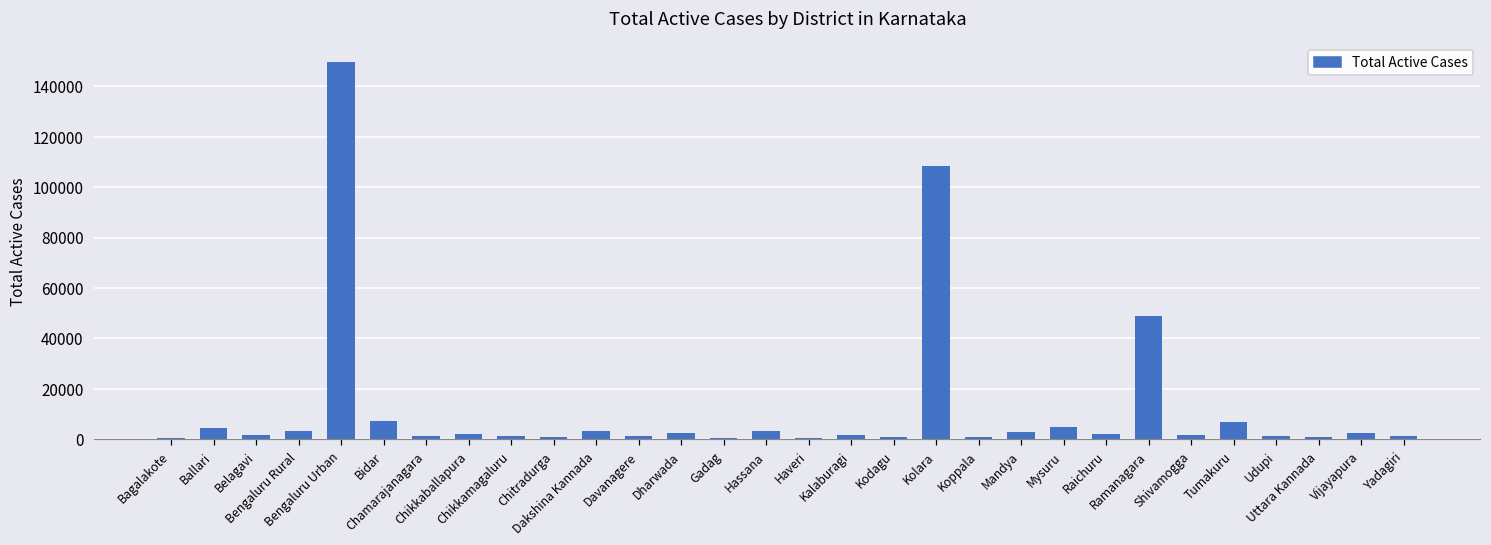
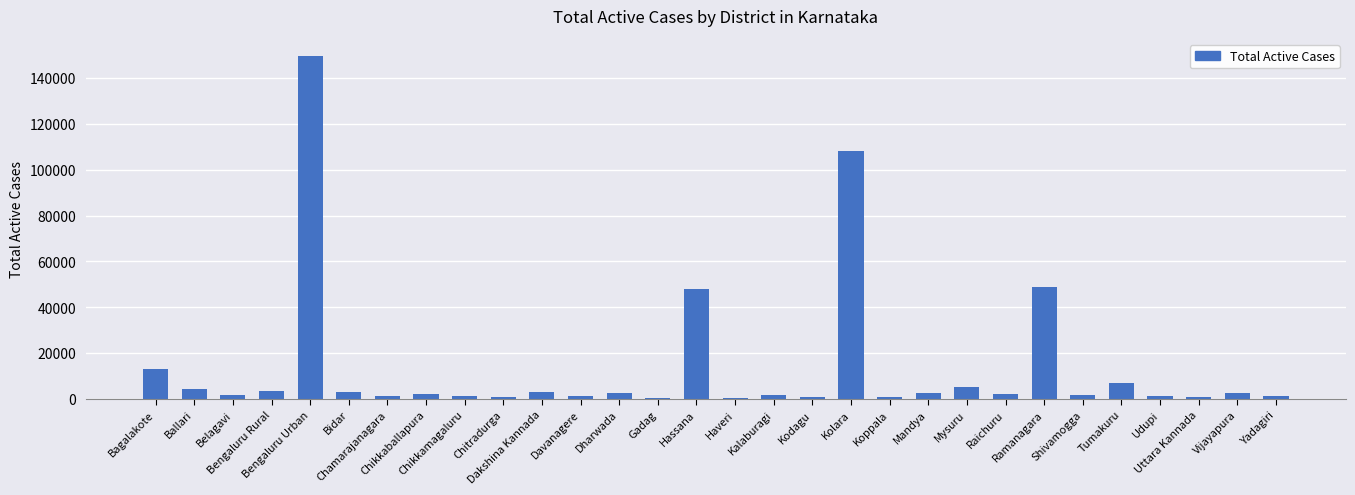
  {
-   "Bagalakote": 1000,
+   "Bagalakote": 13000,
    "Ballari": 5000,
    "Belagavi": 2000,
    "Bengaluru Rural": 3000,
    "Bengaluru Urban": 150000,
-   "Bidar": 7000,
+   "Bidar": 3000,
    "Chamarajanagara": 1000,
    "Chikkaballapura": 2000,
    "Chikkamagaluru": 1000,
    "Dakshina Kannada": 3000,
    "Davanagere": 1000,
    "Dharwada": 2000,
-   "Hassana": 3000,
+   "Hassana": 48000,
    "Kalaburagi": 2000,
    "Kolara": 108000,
    "Mandya": 3000,
    "Mysuru": 5000,
    "Raichuru": 2000,
    "Ramanagara": 49000,
    "Shivamogga": 2000,
    "Tumakuru": 7000,
    "Udupi": 1000,
    "Vijayapura": 2000,
    "Yadagiri": 1000
  }
